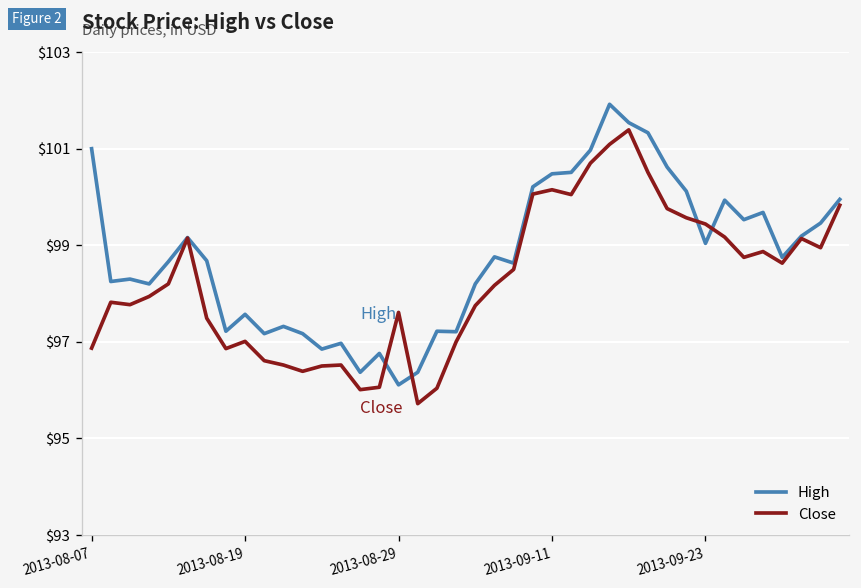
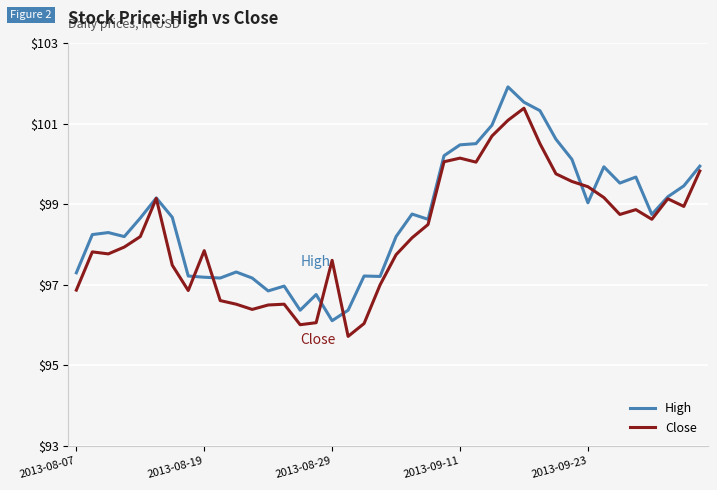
  {
    "High": {
-     "2013-08-07": "$101.0",
-     "2013-08-19": "$97.6",
+     "2013-08-07": "$97.3",
+     "2013-08-19": "$97.2",
      "2013-08-29": "$96.1",
      "2013-09-11": "$100.5",
      "2013-09-23": "$99.0"
    },
    "Close": {
      "2013-08-07": "$96.9",
-     "2013-08-19": "$97.0",
+     "2013-08-19": "$97.9",
      "2013-08-29": "$97.6",
      "2013-09-11": "$100.2",
      "2013-09-23": "$99.4"
    }
  }
